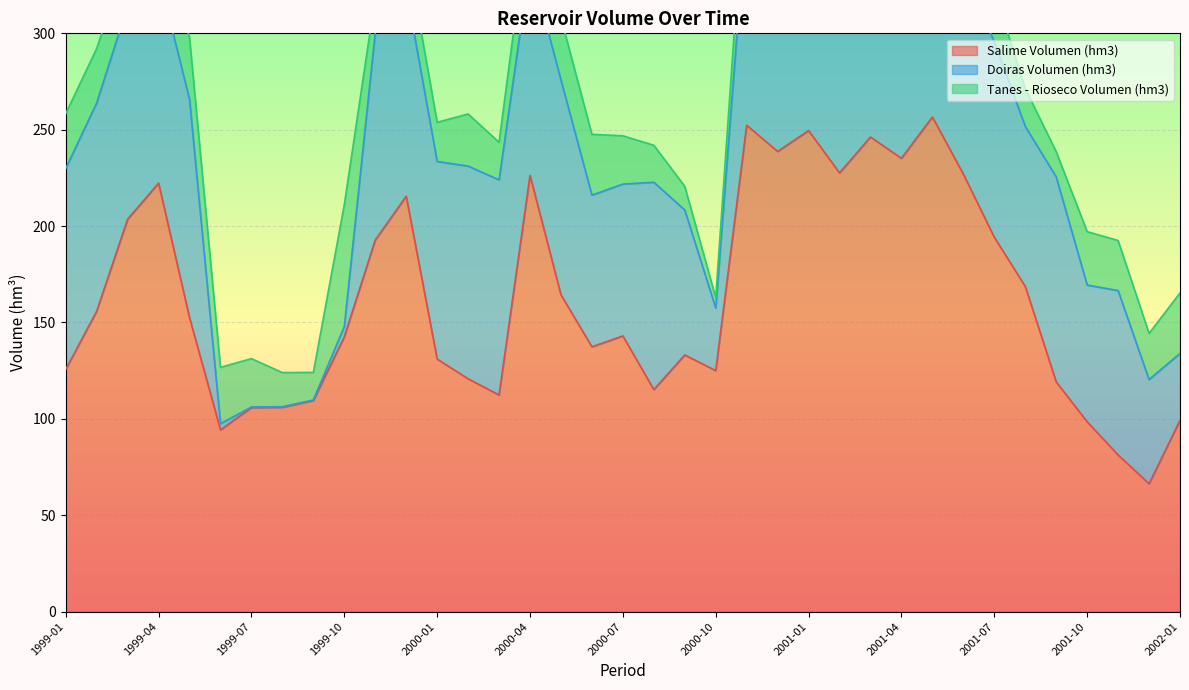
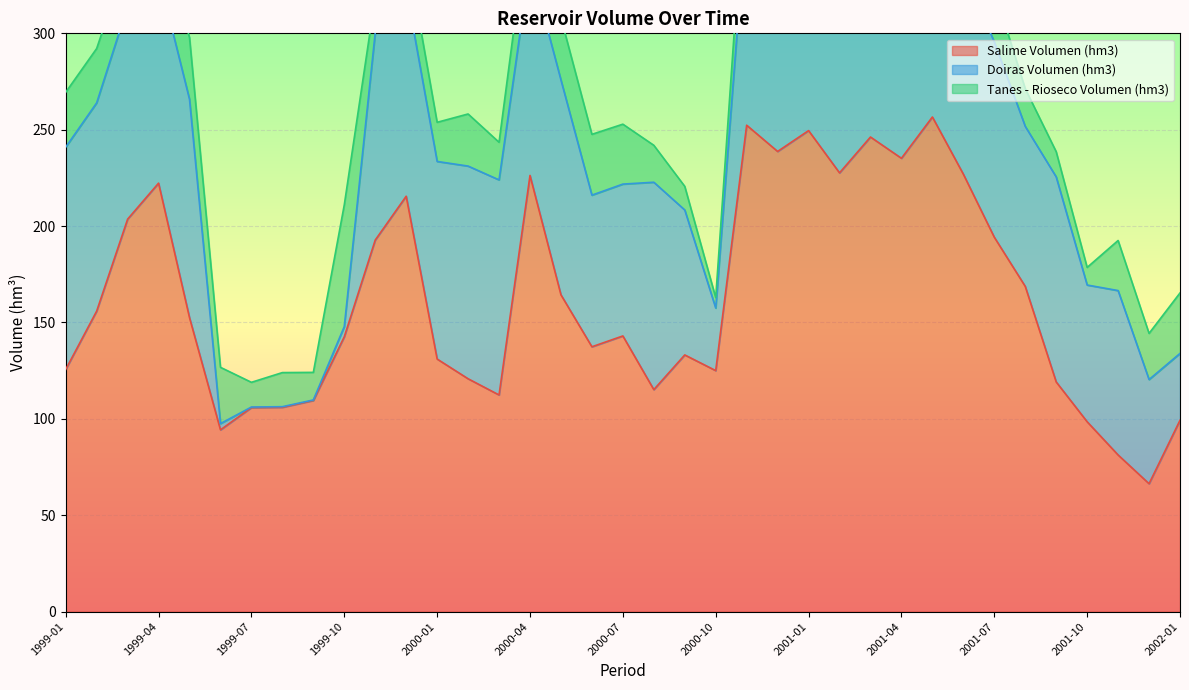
  {
    "Salime Volumen (hm3)": {
      "1999-01": 126,
      "1999-04": 222,
      "1999-10": 143,
      "2000-01": 131,
      "2000-04": 226,
      "2000-07": 143,
      "2000-10": 125,
      "2001-01": 250,
      "2001-04": 235,
      "2001-07": 194,
      "2001-10": 98,
      "2002-01": 99
    },
    "Doiras Volumen (hm3)": {
-     "1999-01": 104,
+     "1999-01": 115,
      "1999-10": 5,
      "2000-01": 103,
      "2000-07": 79,
      "2000-10": 32,
      "2001-10": 71,
      "2002-01": 35
    },
    "Tanes - Rioseco Volumen (hm3)": {
      "1999-01": 28,
-     "1999-07": 25,
+     "1999-07": 13,
      "1999-10": 63,
      "2000-01": 20,
-     "2000-07": 25,
+     "2000-07": 31,
      "2000-10": 5,
-     "2001-10": 28,
+     "2001-10": 9,
      "2002-01": 31
    }
  }
